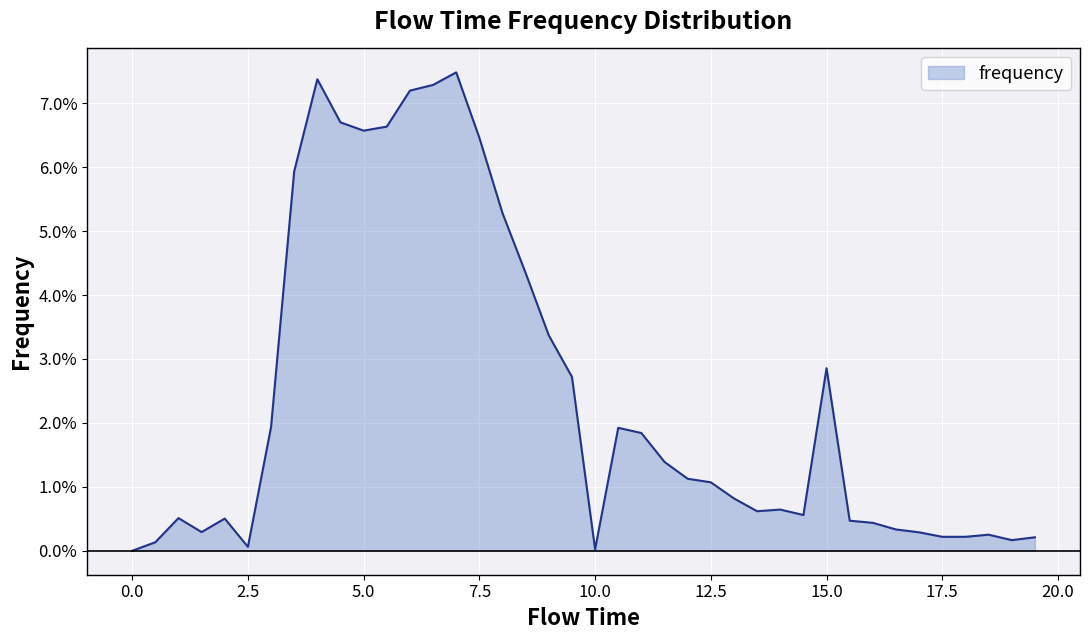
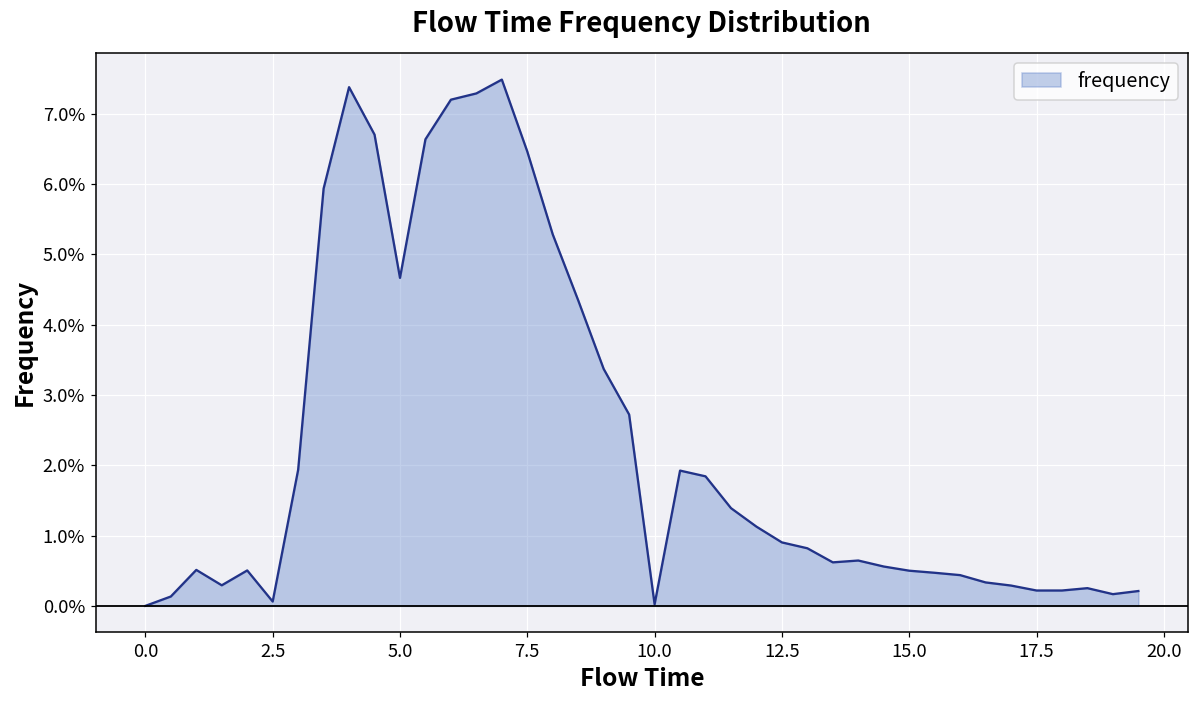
  {
    "0.0": "0.0%",
    "2.5": "0.1%",
-   "5.0": "6.6%",
+   "5.0": "4.7%",
    "7.5": "6.5%",
    "10.0": "0.0%",
-   "12.5": "1.1%",
-   "15.0": "2.9%",
+   "12.5": "0.9%",
+   "15.0": "0.5%",
    "17.5": "0.2%"
  }
